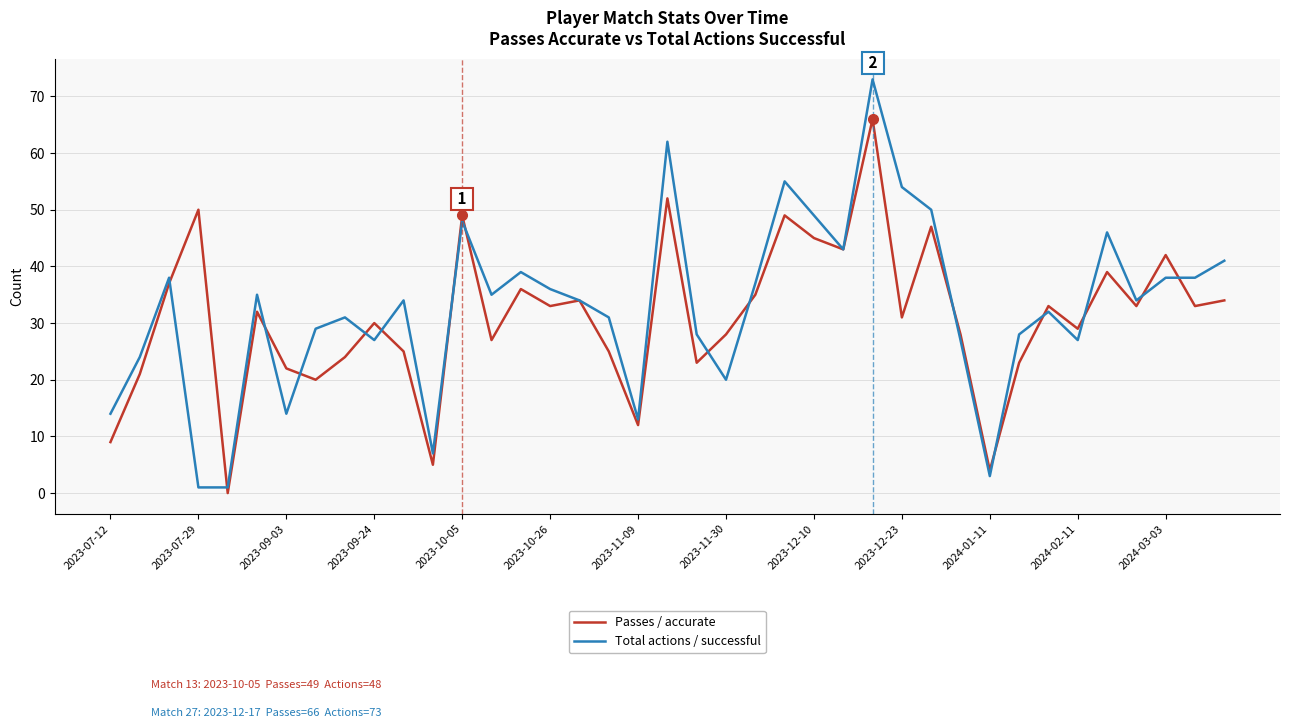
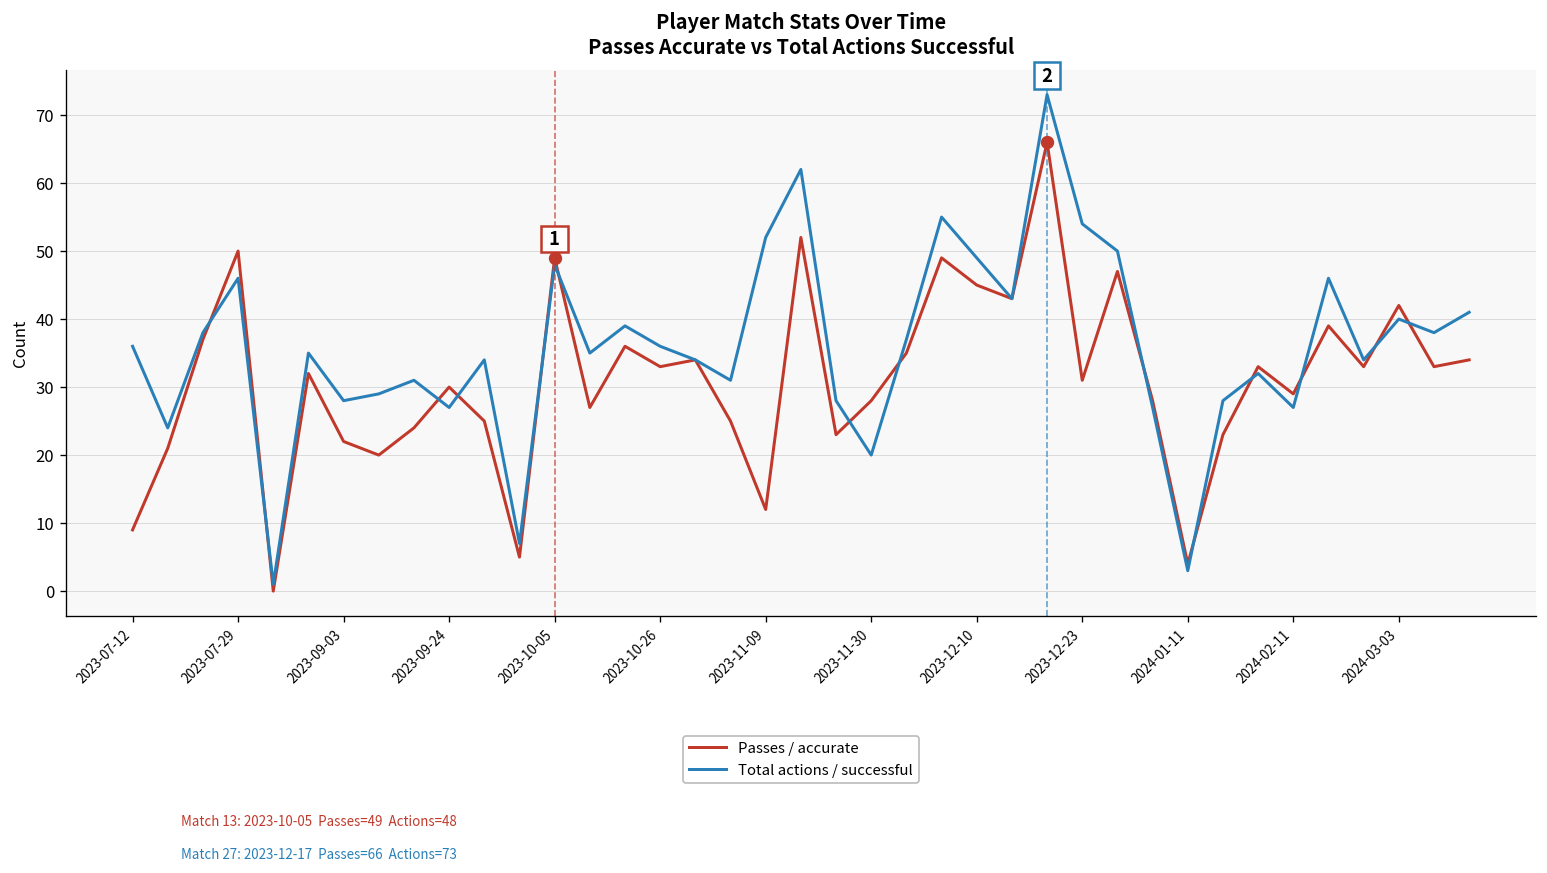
  {
    "Total actions / successful": {
-     "2023-07-12": 14,
-     "2023-07-29": 1,
-     "2023-09-03": 14,
+     "2023-07-12": 36,
+     "2023-07-29": 46,
+     "2023-09-03": 28,
      "2023-09-24": 27,
      "2023-10-05": 48,
      "2023-10-26": 36,
-     "2023-11-09": 13,
+     "2023-11-09": 52,
      "2023-11-30": 20,
      "2023-12-10": 49,
      "2023-12-23": 54,
      "2024-01-11": 3,
      "2024-02-11": 27,
-     "2024-03-03": 38
+     "2024-03-03": 40
    }
  }
